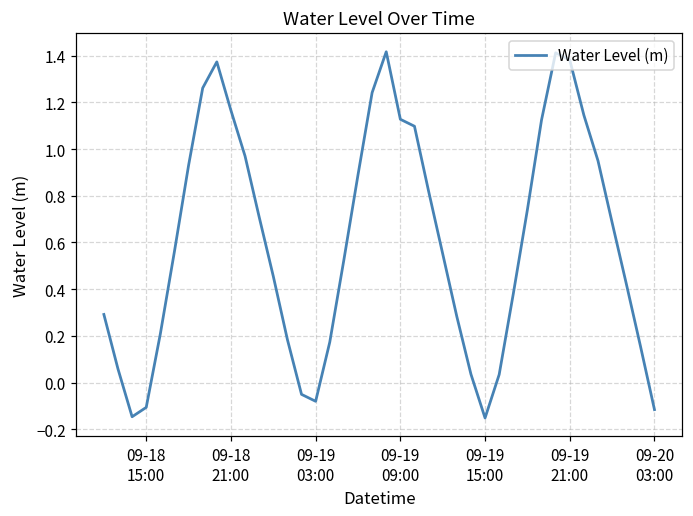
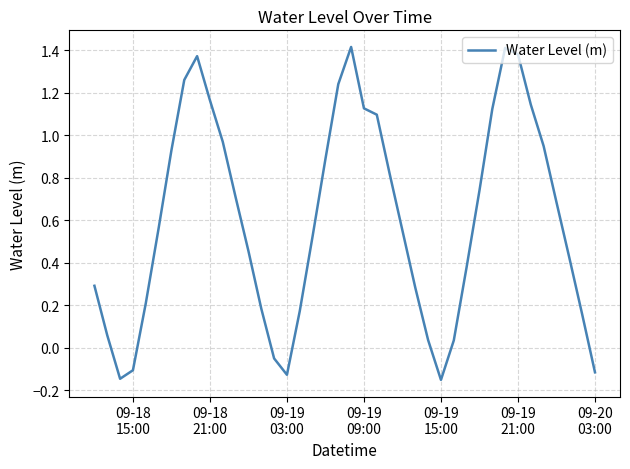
  {
    "09-18 15:00": -0.11,
    "09-18 21:00": 1.17,
-   "09-19 03:00": -0.08,
+   "09-19 03:00": -0.13,
    "09-19 09:00": 1.13,
    "09-19 15:00": -0.15,
    "09-20 03:00": -0.12
  }
